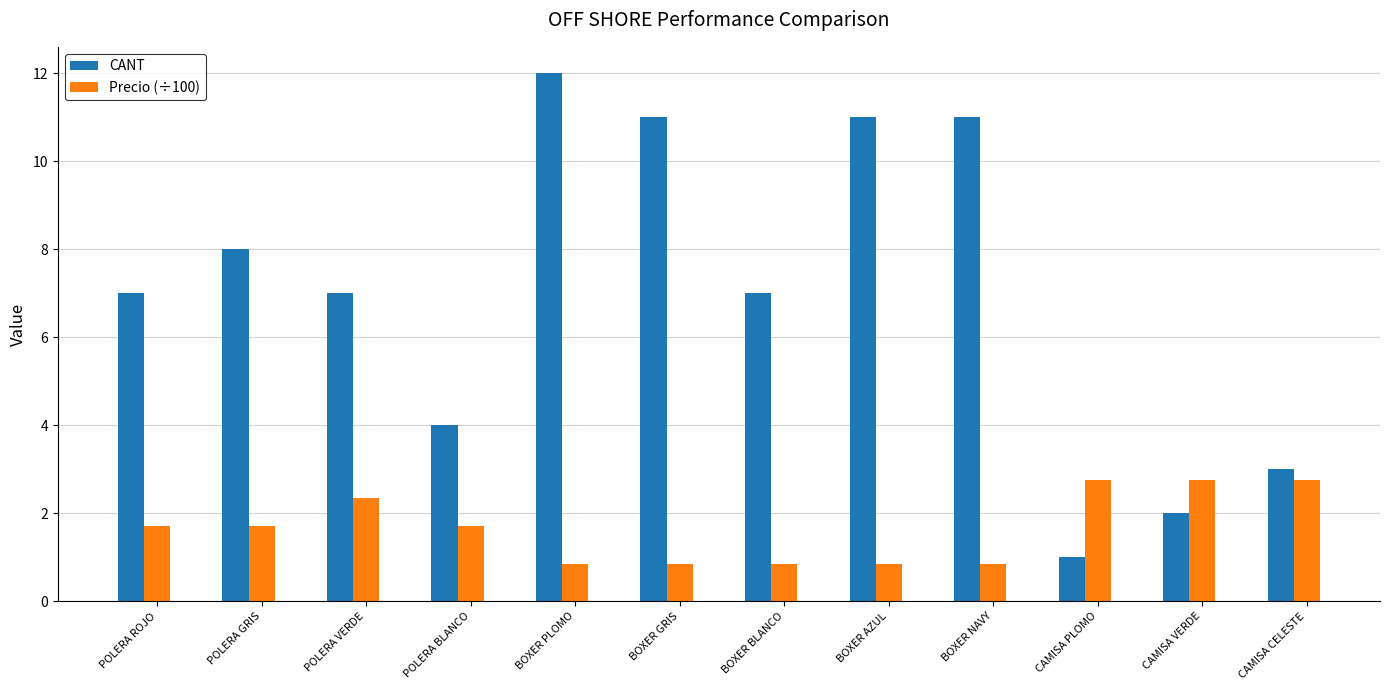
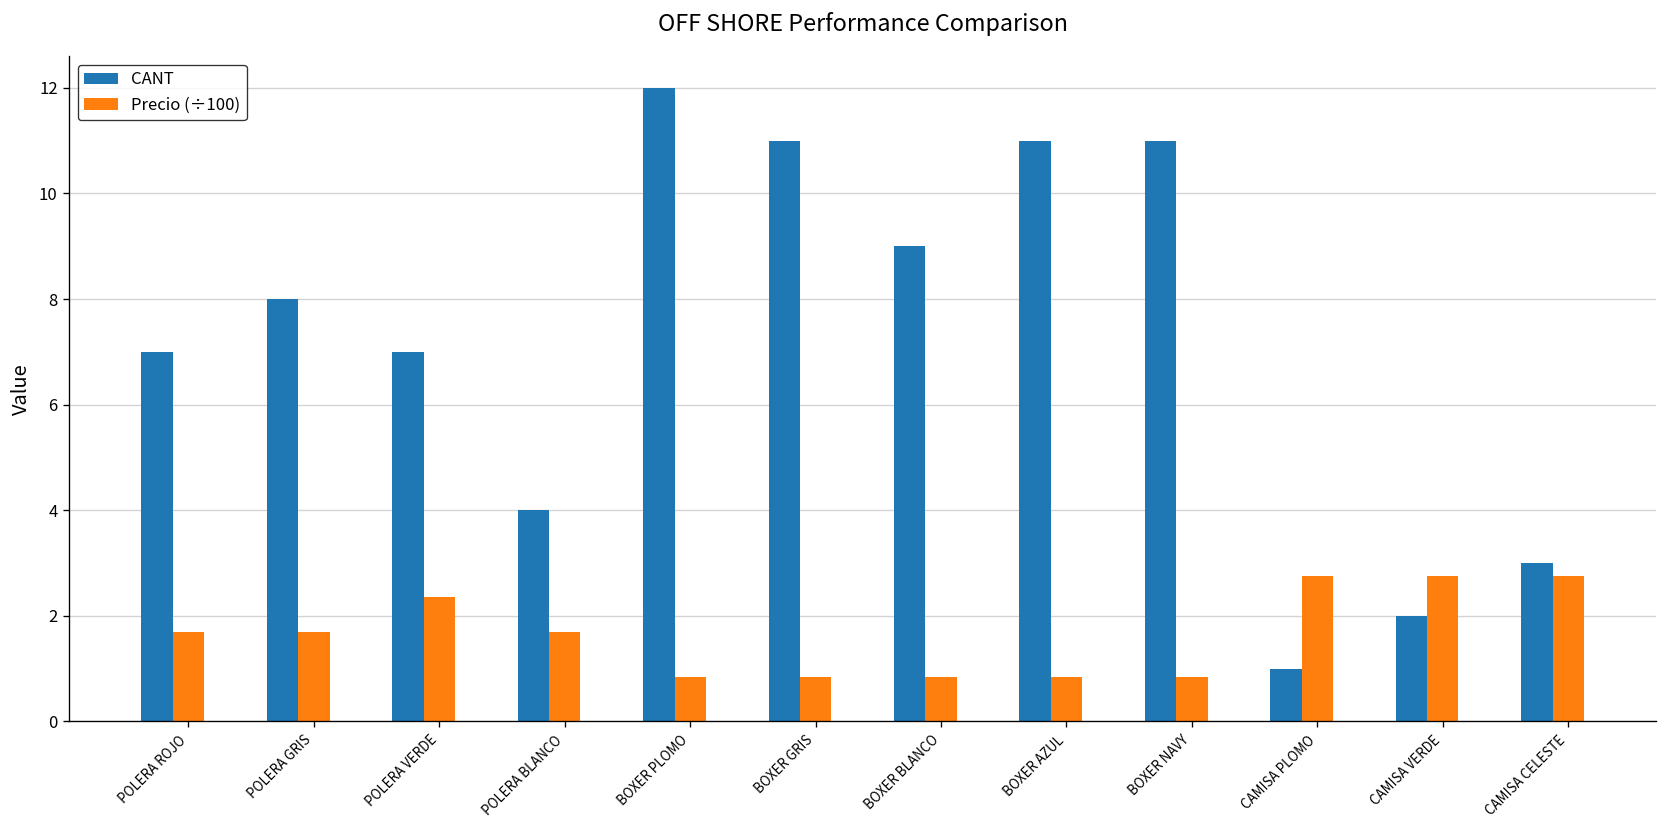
  {
    "CANT": {
      "POLERA ROJO": 7,
      "POLERA GRIS": 8,
      "POLERA VERDE": 7,
      "POLERA BLANCO": 4,
      "BOXER PLOMO": 12,
      "BOXER GRIS": 11,
-     "BOXER BLANCO": 7,
+     "BOXER BLANCO": 9,
      "BOXER AZUL": 11,
      "BOXER NAVY": 11,
      "CAMISA PLOMO": 1,
      "CAMISA VERDE": 2,
      "CAMISA CELESTE": 3
    },
    "Precio (÷100)": {
      "POLERA ROJO": 1.7,
      "POLERA GRIS": 1.7,
      "POLERA VERDE": 2.4,
      "POLERA BLANCO": 1.7,
      "BOXER PLOMO": 0.9,
      "BOXER GRIS": 0.9,
      "BOXER BLANCO": 0.9,
      "BOXER AZUL": 0.9,
      "BOXER NAVY": 0.9,
      "CAMISA PLOMO": 2.8,
      "CAMISA VERDE": 2.8,
      "CAMISA CELESTE": 2.8
    }
  }
